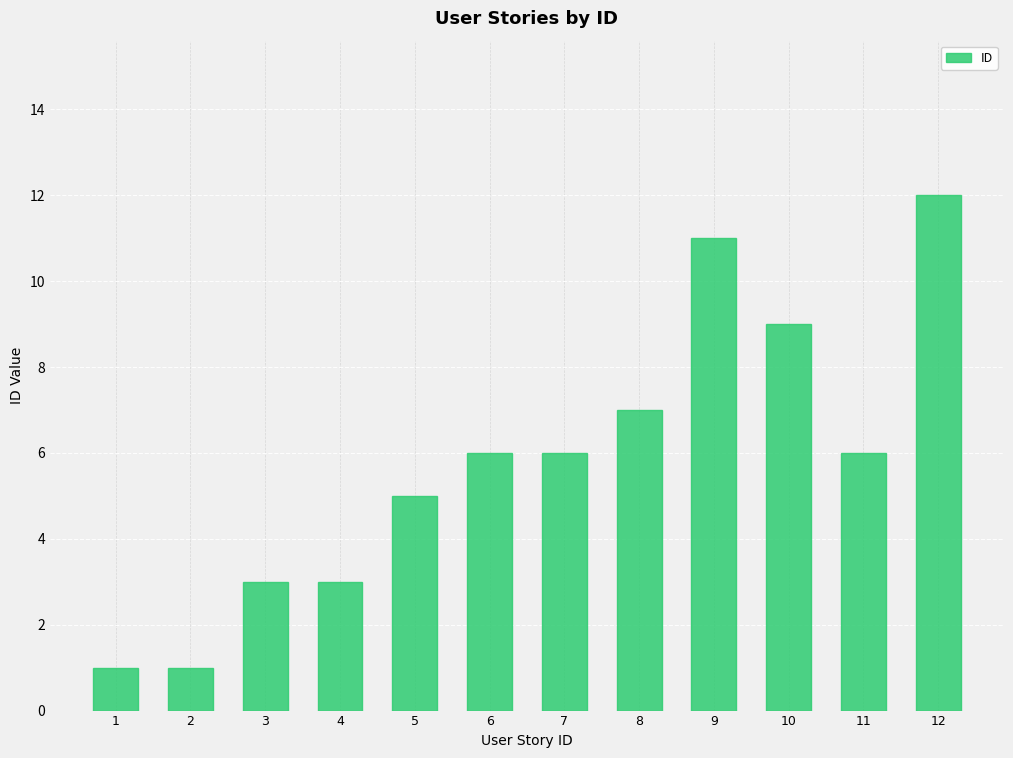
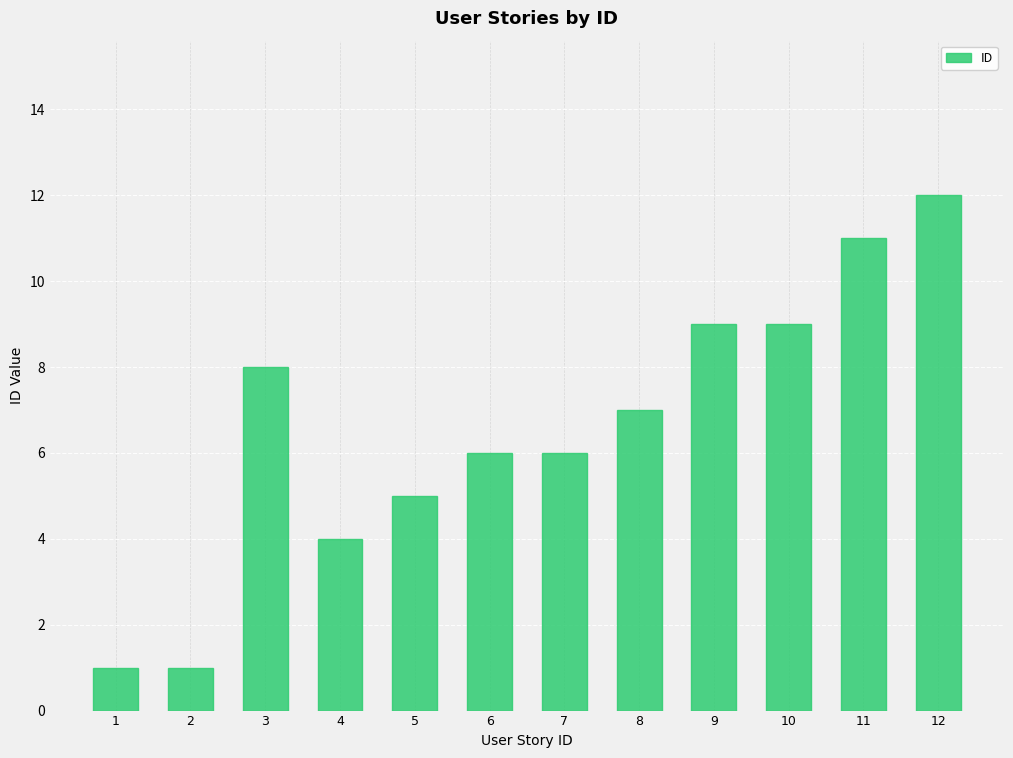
  {
    "1": 1,
    "2": 1,
-   "3": 3,
-   "4": 3,
+   "3": 8,
+   "4": 4,
    "5": 5,
    "6": 6,
    "7": 6,
    "8": 7,
-   "9": 11,
+   "9": 9,
    "10": 9,
-   "11": 6,
+   "11": 11,
    "12": 12
  }
